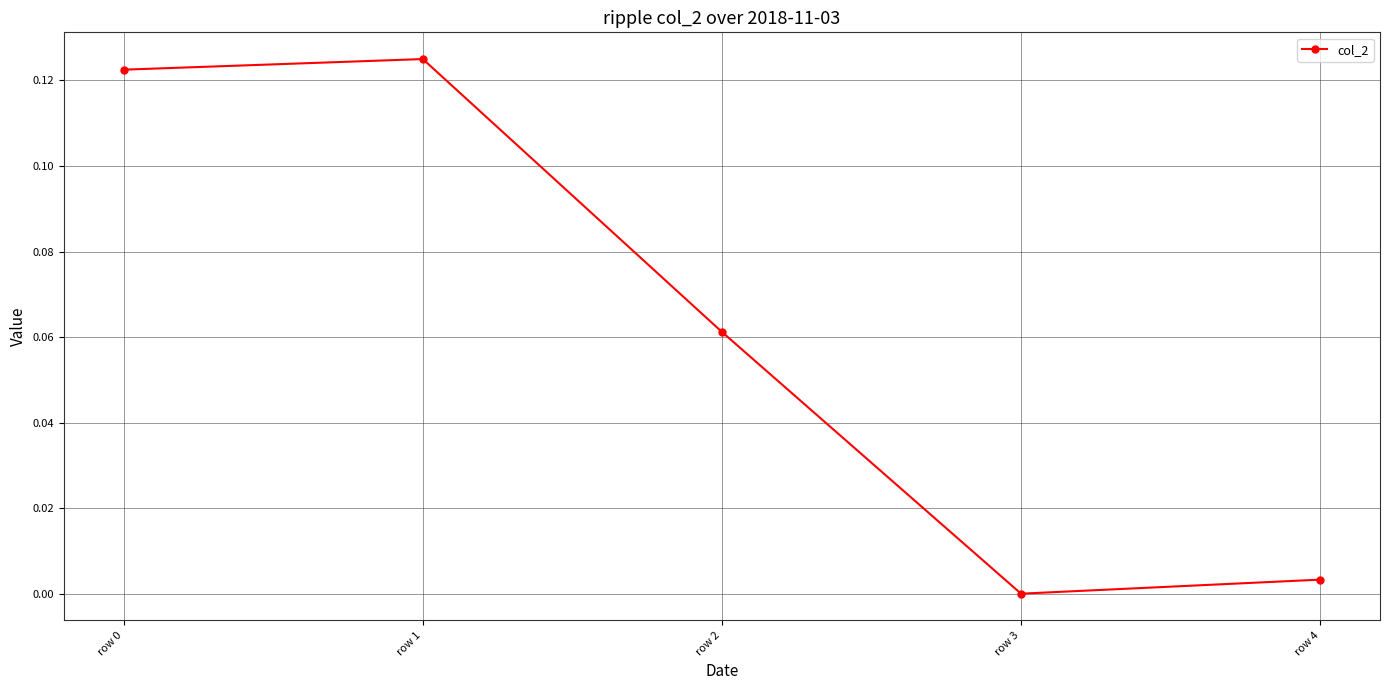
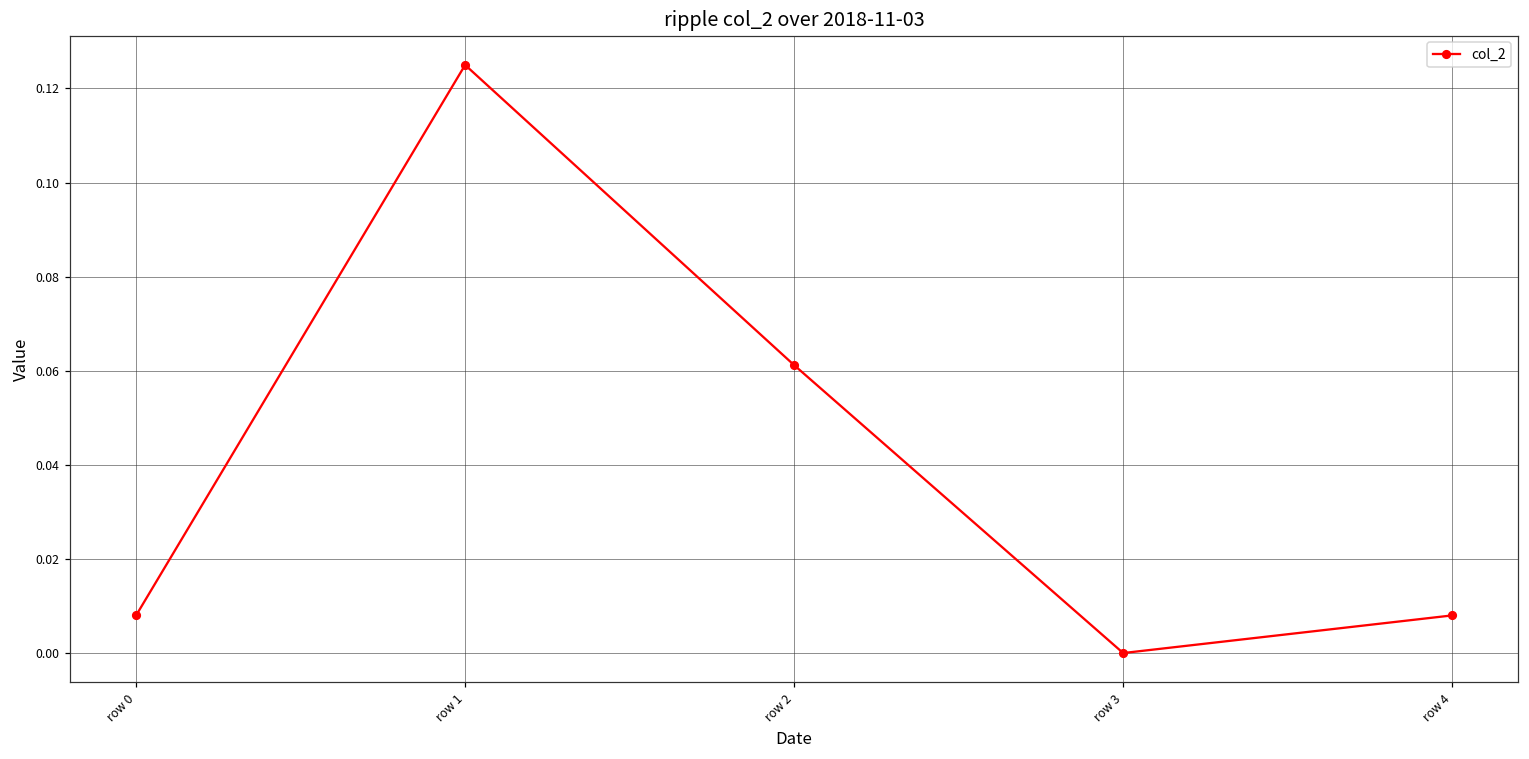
  {
-   "row 0": 0.123,
+   "row 0": 0.008,
    "row 1": 0.125,
    "row 2": 0.061,
    "row 3": 0.000,
-   "row 4": 0.003
+   "row 4": 0.008
  }
